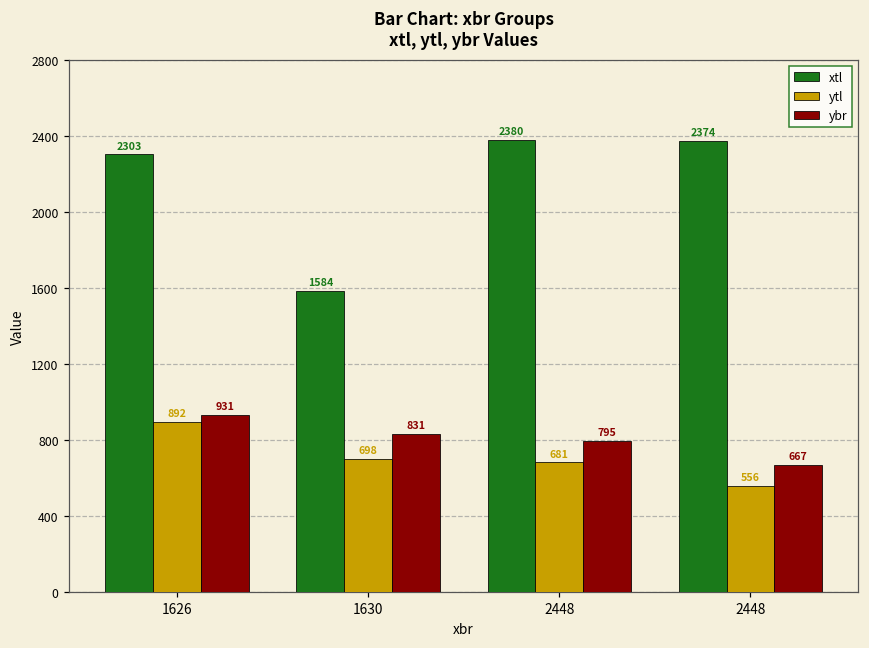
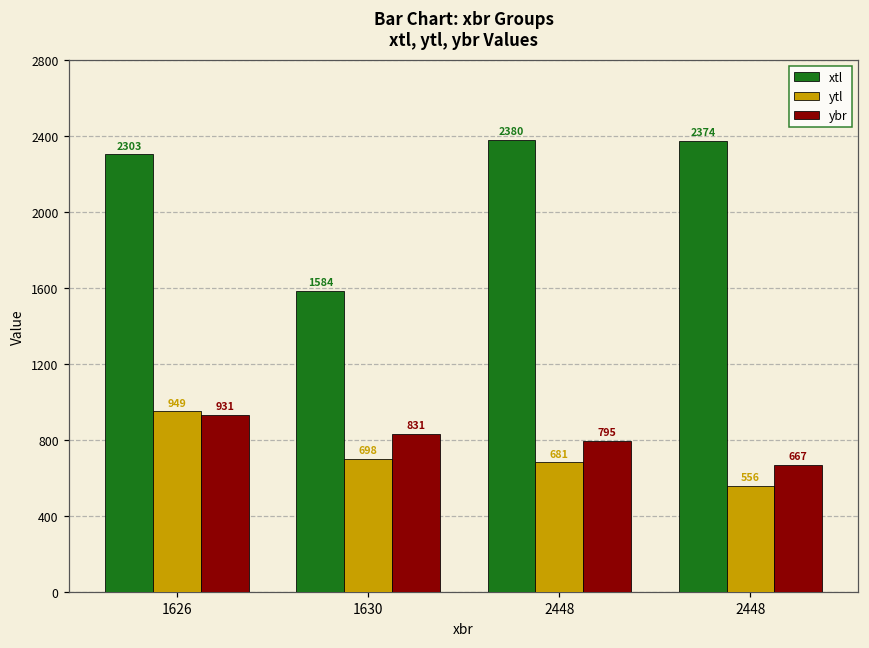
  {
    "xtl": {
      "1626": 2303,
      "1630": 1584
    },
    "ytl": {
-     "1626": 892,
+     "1626": 949,
      "1630": 698
    },
    "ybr": {
      "1626": 931,
      "1630": 831
    }
  }
